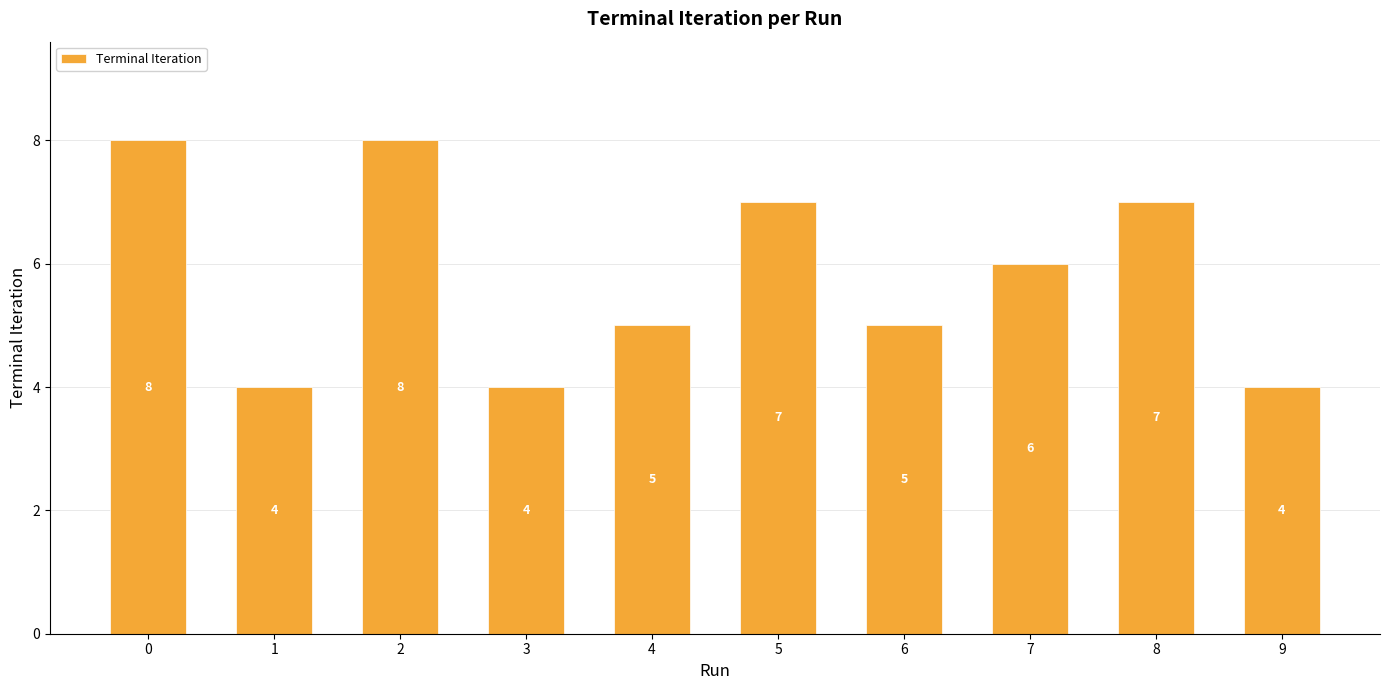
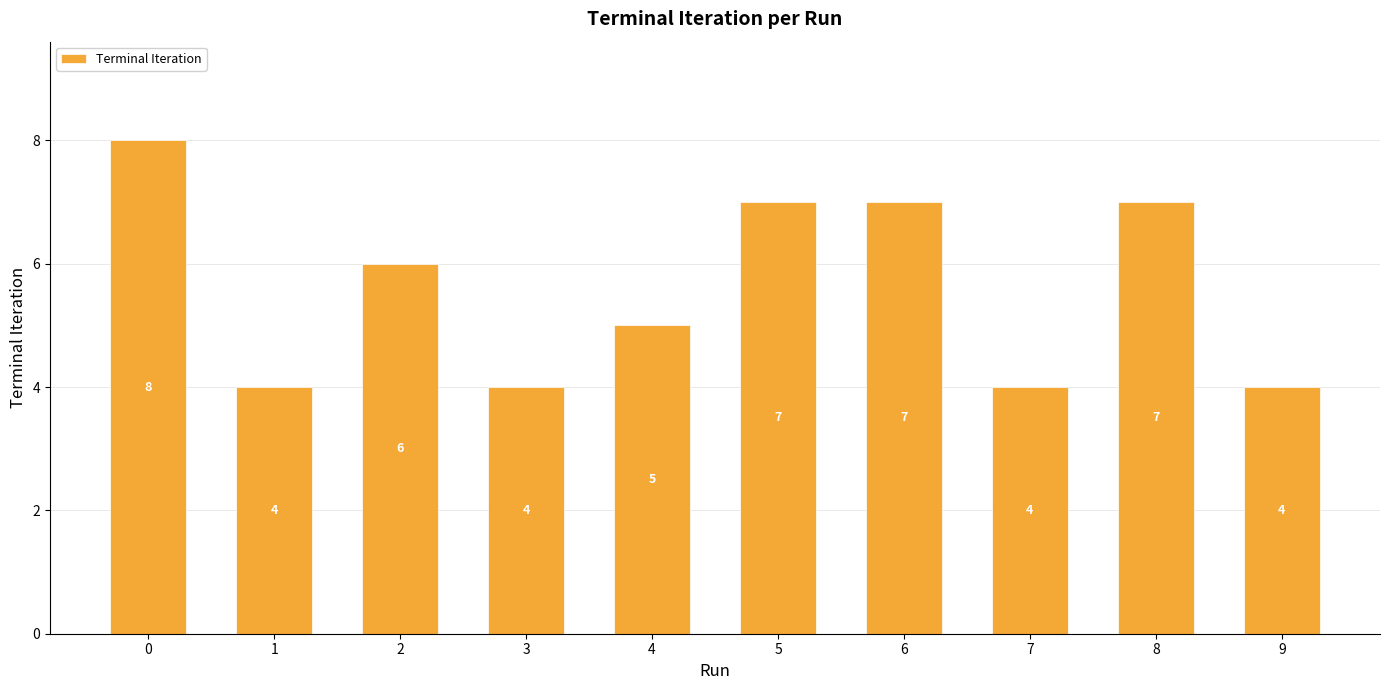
  {
    "0": 8,
    "1": 4,
-   "2": 8,
+   "2": 6,
    "3": 4,
    "4": 5,
    "5": 7,
-   "6": 5,
-   "7": 6,
+   "6": 7,
+   "7": 4,
    "8": 7,
    "9": 4
  }
